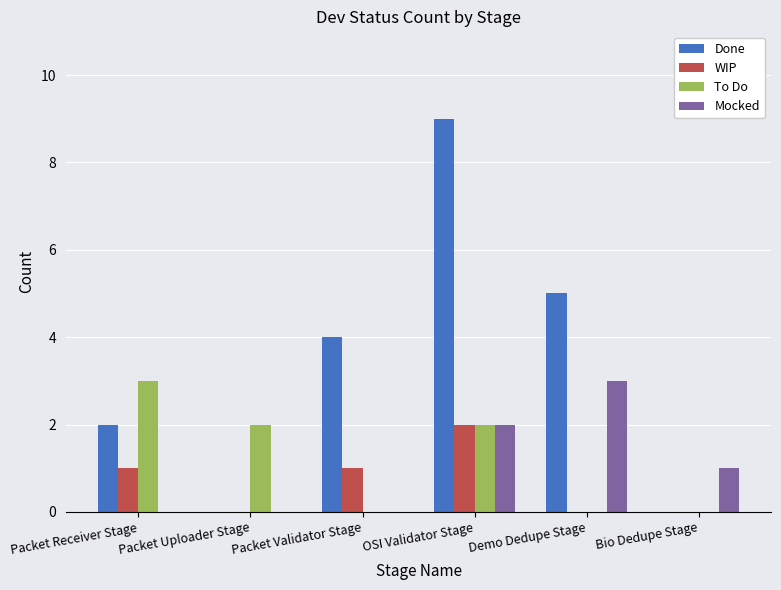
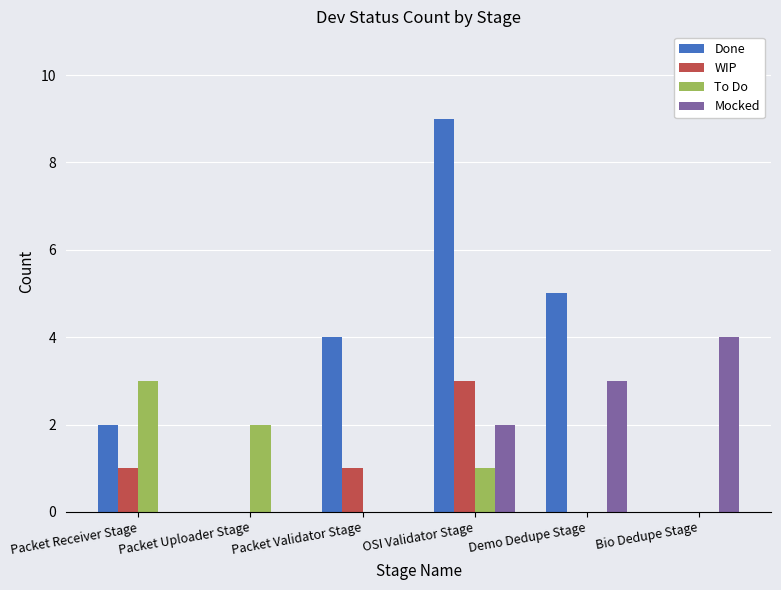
  {
    "Done": {
      "Packet Receiver Stage": 2,
      "Packet Uploader Stage": 0,
      "Packet Validator Stage": 4,
      "OSI Validator Stage": 9,
      "Demo Dedupe Stage": 5,
      "Bio Dedupe Stage": 0
    },
    "WIP": {
      "Packet Receiver Stage": 1,
      "Packet Uploader Stage": 0,
      "Packet Validator Stage": 1,
-     "OSI Validator Stage": 2,
+     "OSI Validator Stage": 3,
      "Demo Dedupe Stage": 0,
      "Bio Dedupe Stage": 0
    },
    "To Do": {
      "Packet Receiver Stage": 3,
      "Packet Uploader Stage": 2,
      "Packet Validator Stage": 0,
-     "OSI Validator Stage": 2,
+     "OSI Validator Stage": 1,
      "Demo Dedupe Stage": 0,
      "Bio Dedupe Stage": 0
    },
    "Mocked": {
      "Packet Receiver Stage": 0,
      "Packet Uploader Stage": 0,
      "Packet Validator Stage": 0,
      "OSI Validator Stage": 2,
      "Demo Dedupe Stage": 3,
-     "Bio Dedupe Stage": 1
+     "Bio Dedupe Stage": 4
    }
  }
